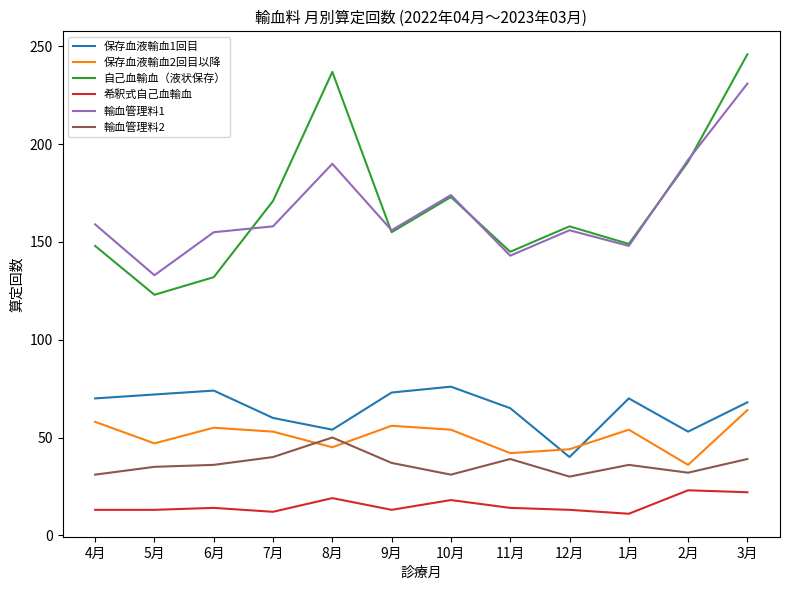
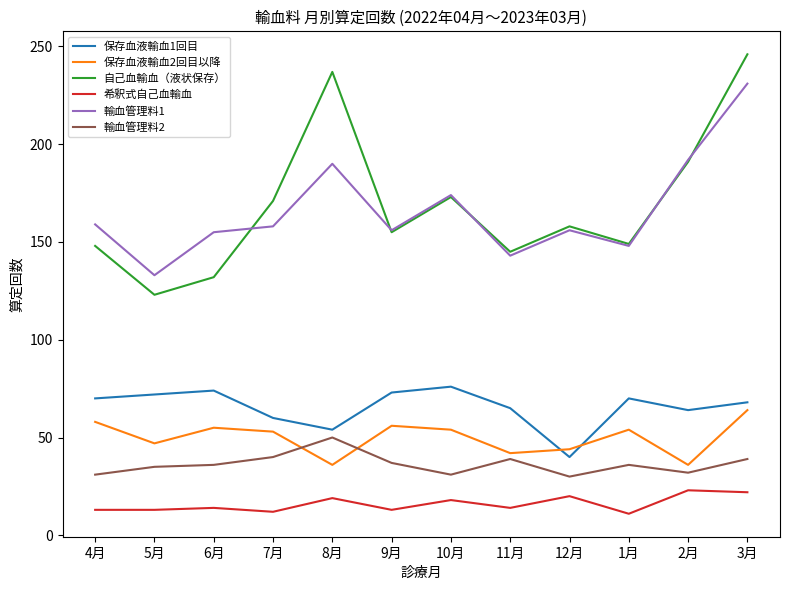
  {
    "保存血液輸血1回目": {
      "4月": 70,
      "5月": 72,
      "6月": 74,
      "7月": 60,
      "8月": 54,
      "9月": 73,
      "10月": 76,
      "11月": 65,
      "12月": 40,
      "1月": 70,
-     "2月": 53,
+     "2月": 64,
      "3月": 68
    },
    "保存血液輸血2回目以降": {
      "4月": 58,
      "5月": 47,
      "6月": 55,
      "7月": 53,
-     "8月": 45,
+     "8月": 36,
      "9月": 56,
      "10月": 54,
      "11月": 42,
      "12月": 44,
      "1月": 54,
      "2月": 36,
      "3月": 64
    },
    "自己血輸血（液状保存）": {
      "4月": 148,
      "5月": 123,
      "6月": 132,
      "7月": 171,
      "8月": 237,
      "11月": 145,
      "12月": 158,
      "3月": 246
    },
    "希釈式自己血輸血": {
      "4月": 13,
      "5月": 13,
      "6月": 14,
      "7月": 12,
      "8月": 19,
      "9月": 13,
      "10月": 18,
      "11月": 14,
-     "12月": 13,
+     "12月": 20,
      "1月": 11,
      "2月": 23,
      "3月": 22
    },
    "輸血管理料1": {
      "4月": 159,
      "5月": 133,
      "6月": 155,
      "7月": 158,
      "8月": 190,
      "11月": 143,
      "12月": 156,
      "3月": 231
    },
    "輸血管理料2": {
      "4月": 31,
      "5月": 35,
      "6月": 36,
      "7月": 40,
      "8月": 50,
      "9月": 37,
      "10月": 31,
      "11月": 39,
      "12月": 30,
      "1月": 36,
      "2月": 32,
      "3月": 39
    }
  }
